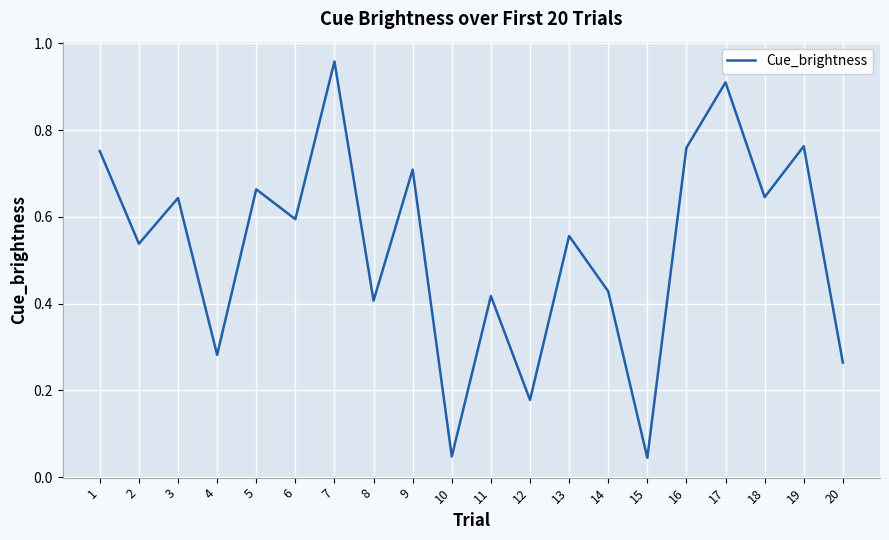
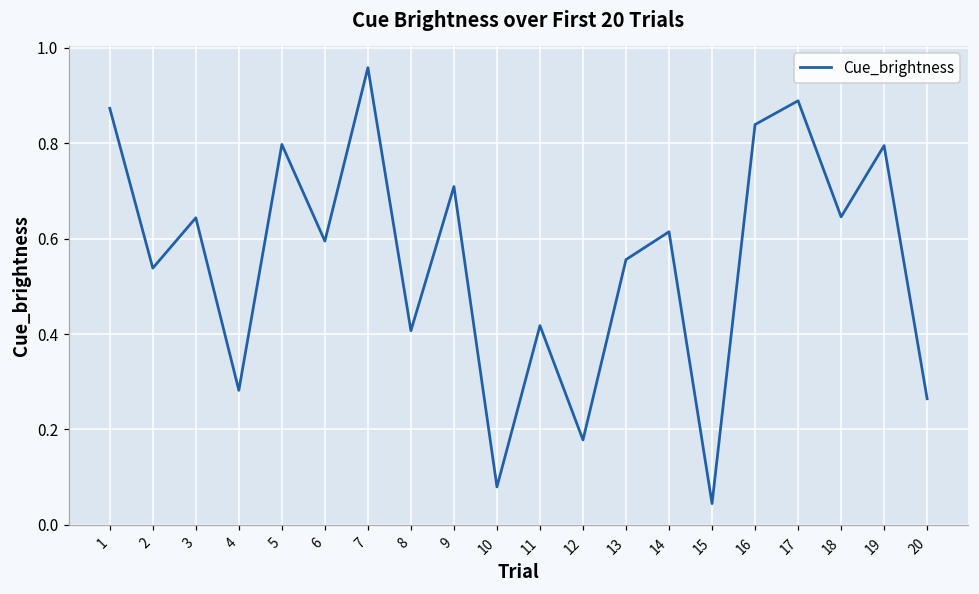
  {
-   "1": 0.75,
+   "1": 0.87,
    "2": 0.54,
    "3": 0.64,
    "4": 0.28,
-   "5": 0.66,
+   "5": 0.80,
    "6": 0.59,
    "7": 0.96,
    "8": 0.41,
    "9": 0.71,
-   "10": 0.05,
+   "10": 0.08,
    "11": 0.42,
    "12": 0.18,
    "13": 0.56,
-   "14": 0.43,
+   "14": 0.61,
    "15": 0.04,
-   "16": 0.76,
-   "17": 0.91,
+   "16": 0.84,
+   "17": 0.89,
    "18": 0.65,
-   "19": 0.76,
+   "19": 0.79,
    "20": 0.26
  }
